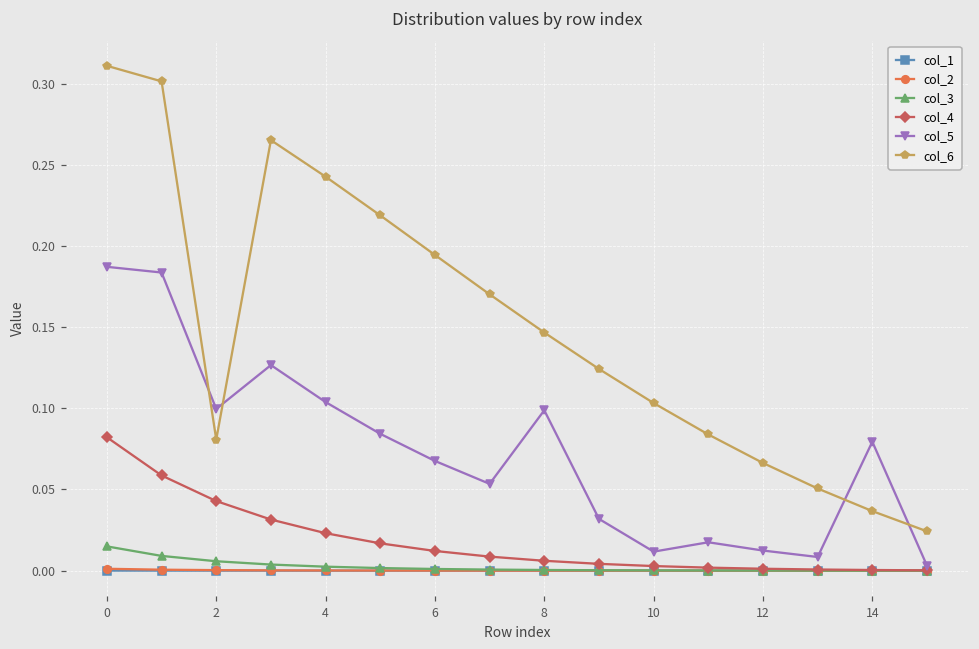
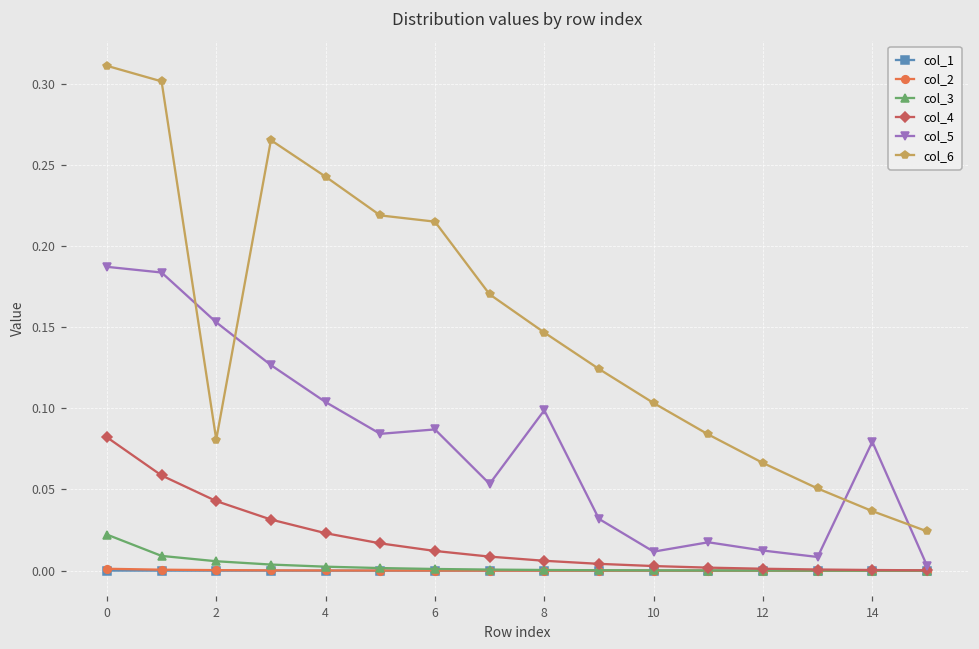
  {
    "col_3": {
-     "0": 0.015,
+     "0": 0.022,
      "2": 0.006,
      "4": 0.002
    },
    "col_5": {
      "0": 0.187,
-     "2": 0.100,
+     "2": 0.153,
      "4": 0.104,
-     "6": 0.068,
+     "6": 0.087,
      "8": 0.099,
      "10": 0.012,
      "12": 0.012,
      "14": 0.079
    },
    "col_6": {
      "0": 0.311,
      "2": 0.081,
      "4": 0.243,
-     "6": 0.194,
+     "6": 0.215,
      "8": 0.147,
      "10": 0.103,
      "12": 0.066,
      "14": 0.037
    }
  }
